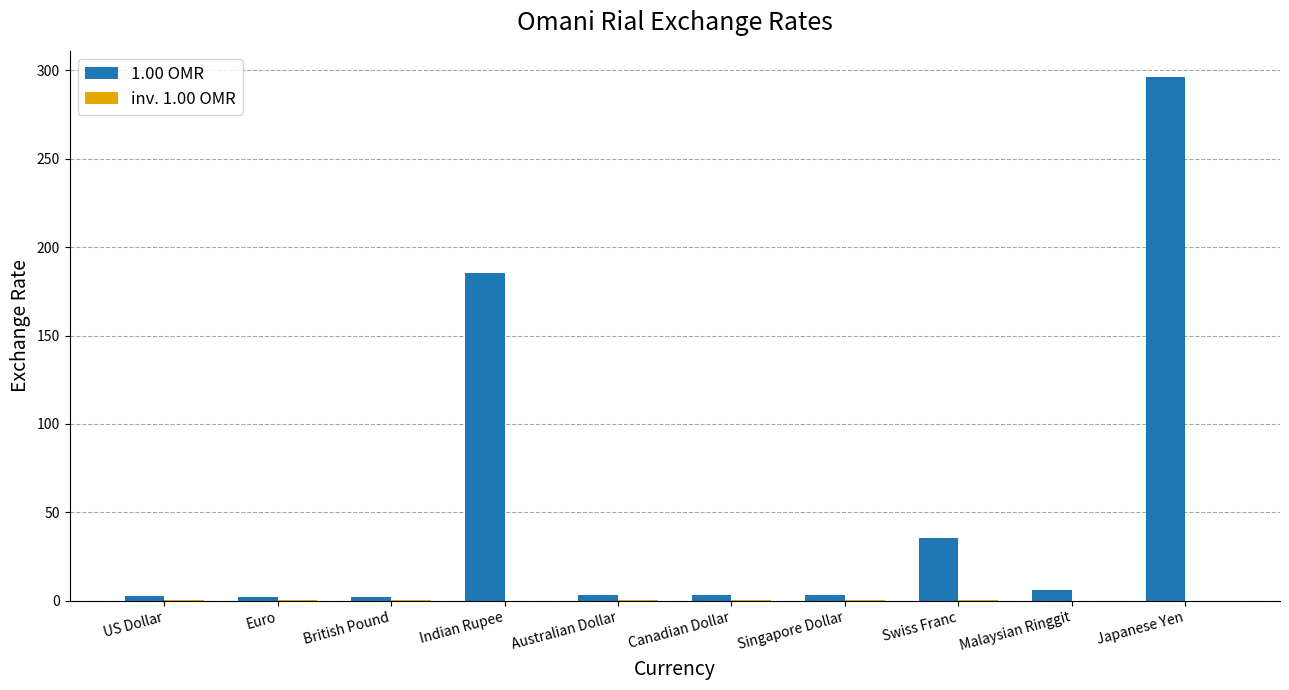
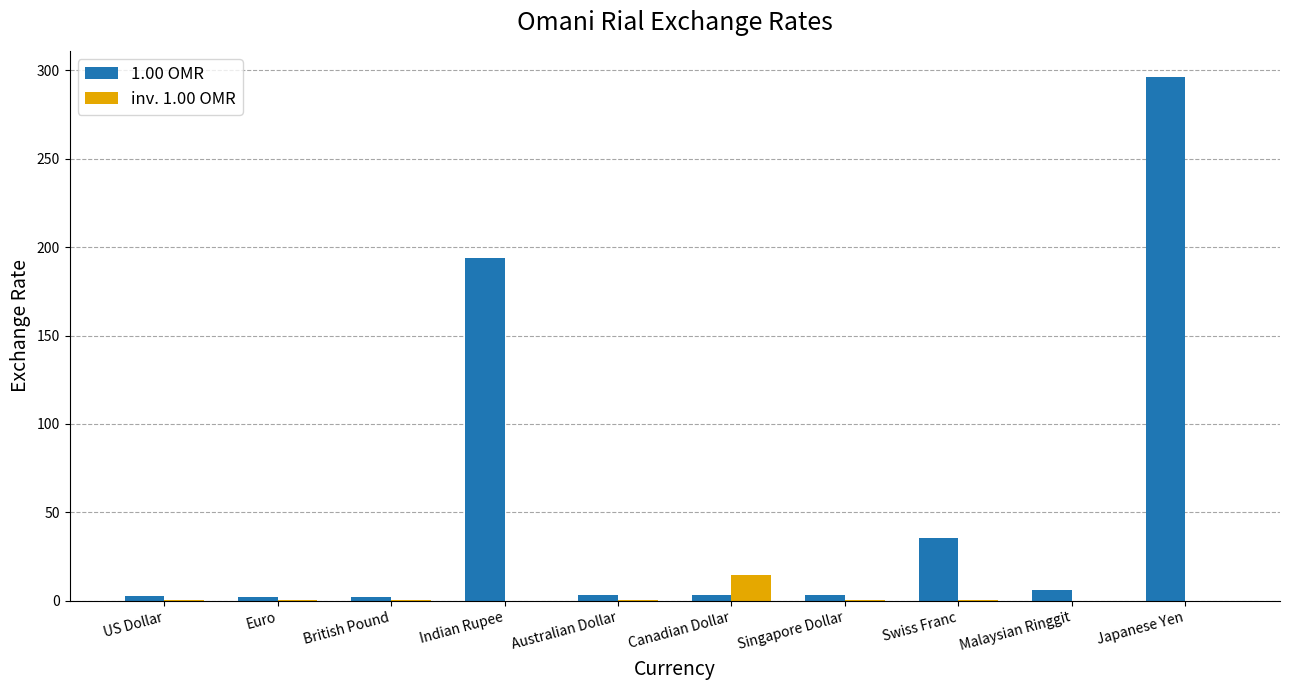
  {
    "1.00 OMR": {
      "US Dollar": 3,
      "Euro": 2,
      "British Pound": 2,
-     "Indian Rupee": 186,
+     "Indian Rupee": 194,
      "Australian Dollar": 4,
      "Canadian Dollar": 3,
      "Singapore Dollar": 4,
      "Swiss Franc": 36,
      "Malaysian Ringgit": 6,
      "Japanese Yen": 296
    },
    "inv. 1.00 OMR": {
-     "Canadian Dollar": 0
+     "Canadian Dollar": 15
    }
  }
